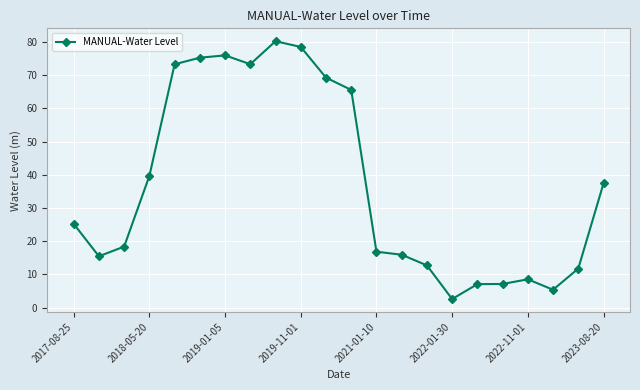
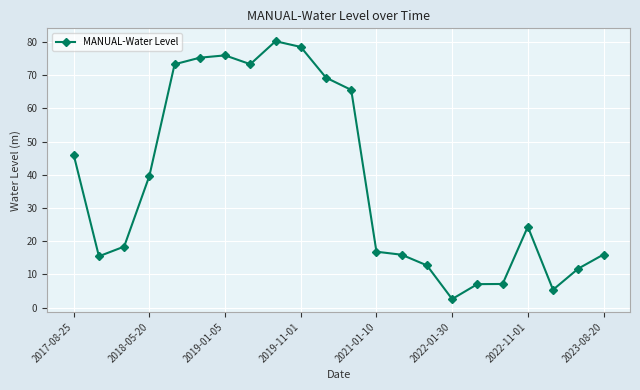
  {
-   "2017-08-25": 25,
+   "2017-08-25": 46,
    "2018-05-20": 40,
    "2019-01-05": 76,
    "2019-11-01": 79,
    "2021-01-10": 17,
    "2022-01-30": 3,
-   "2022-11-01": 9,
-   "2023-08-20": 37
+   "2022-11-01": 24,
+   "2023-08-20": 16
  }
